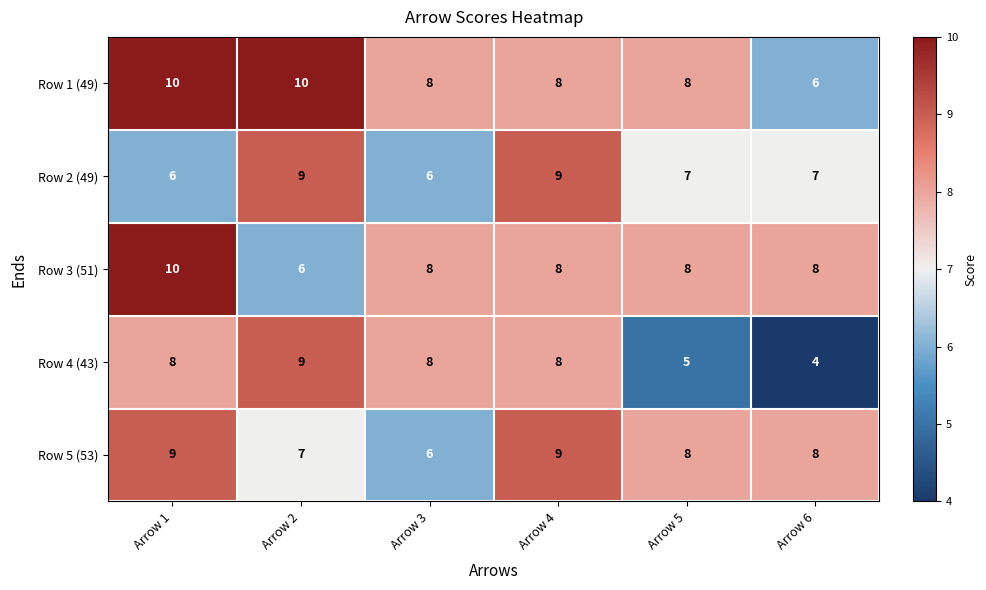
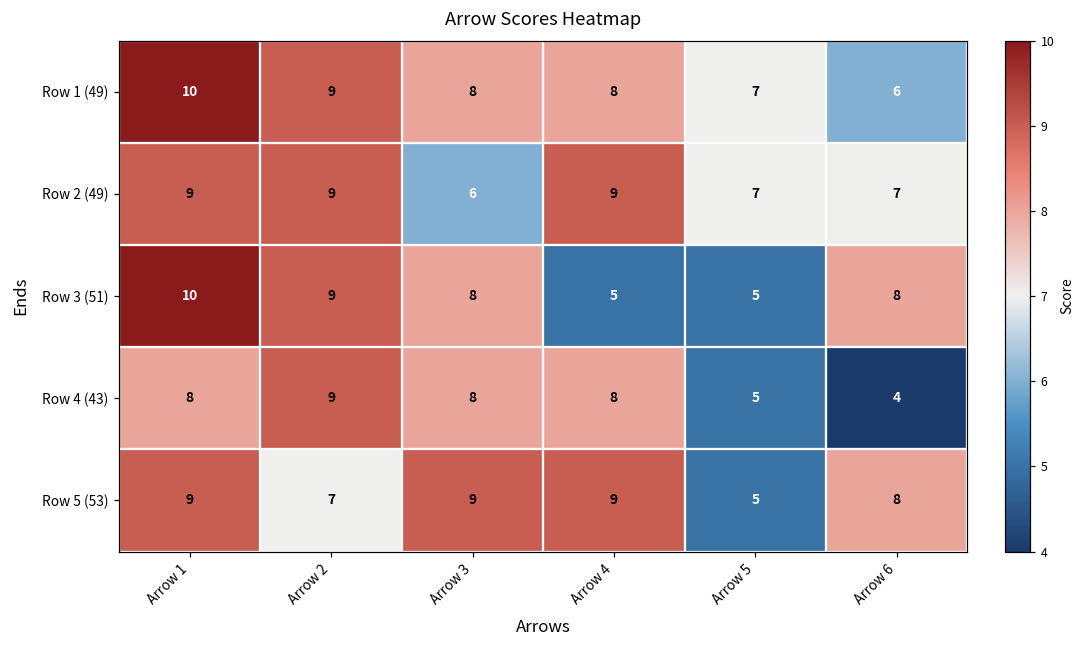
  {
    "Row 1 (49)": {
      "Arrow 1": 10,
-     "Arrow 2": 10,
+     "Arrow 2": 9,
      "Arrow 3": 8,
      "Arrow 4": 8,
-     "Arrow 5": 8,
+     "Arrow 5": 7,
      "Arrow 6": 6
    },
    "Row 2 (49)": {
-     "Arrow 1": 6,
+     "Arrow 1": 9,
      "Arrow 2": 9,
      "Arrow 3": 6,
      "Arrow 4": 9,
      "Arrow 5": 7,
      "Arrow 6": 7
    },
    "Row 3 (51)": {
      "Arrow 1": 10,
-     "Arrow 2": 6,
+     "Arrow 2": 9,
      "Arrow 3": 8,
-     "Arrow 4": 8,
-     "Arrow 5": 8,
+     "Arrow 4": 5,
+     "Arrow 5": 5,
      "Arrow 6": 8
    },
    "Row 4 (43)": {
      "Arrow 1": 8,
      "Arrow 2": 9,
      "Arrow 3": 8,
      "Arrow 4": 8,
      "Arrow 5": 5,
      "Arrow 6": 4
    },
    "Row 5 (53)": {
      "Arrow 1": 9,
      "Arrow 2": 7,
-     "Arrow 3": 6,
+     "Arrow 3": 9,
      "Arrow 4": 9,
-     "Arrow 5": 8,
+     "Arrow 5": 5,
      "Arrow 6": 8
    }
  }
